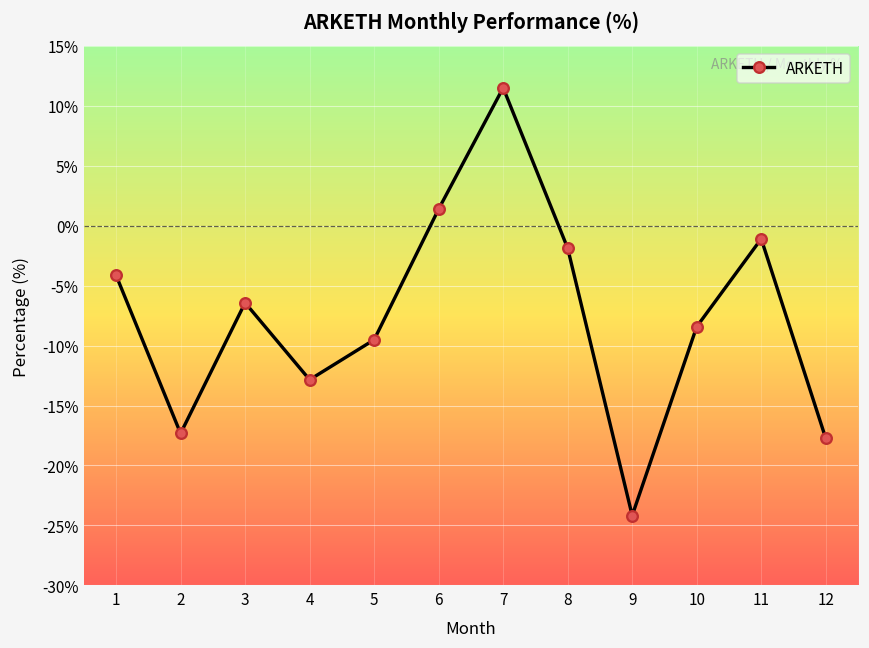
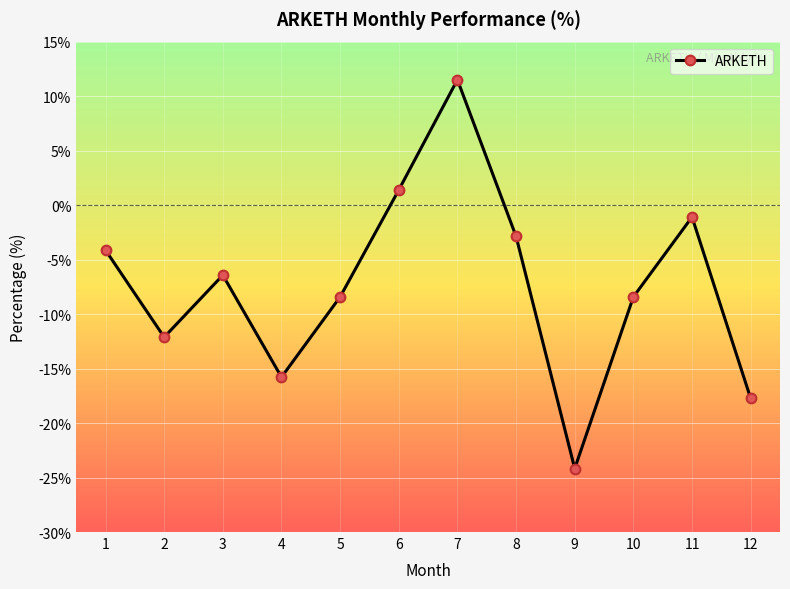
  {
    "1": "-4.1%",
-   "2": "-17.3%",
+   "2": "-12.1%",
    "3": "-6.4%",
-   "4": "-12.8%",
-   "5": "-9.5%",
+   "4": "-15.8%",
+   "5": "-8.4%",
    "6": "1.4%",
    "7": "11.5%",
-   "8": "-1.9%",
+   "8": "-2.9%",
    "9": "-24.2%",
    "10": "-8.4%",
    "11": "-1.1%",
    "12": "-17.7%"
  }
